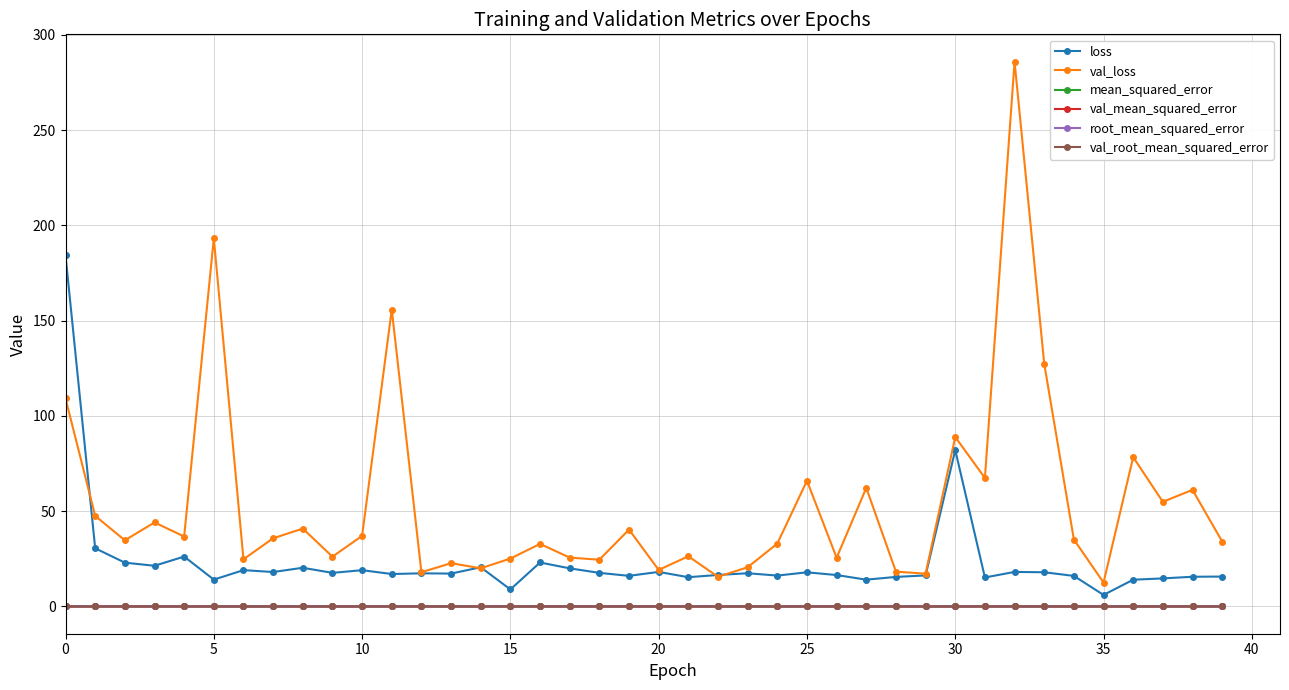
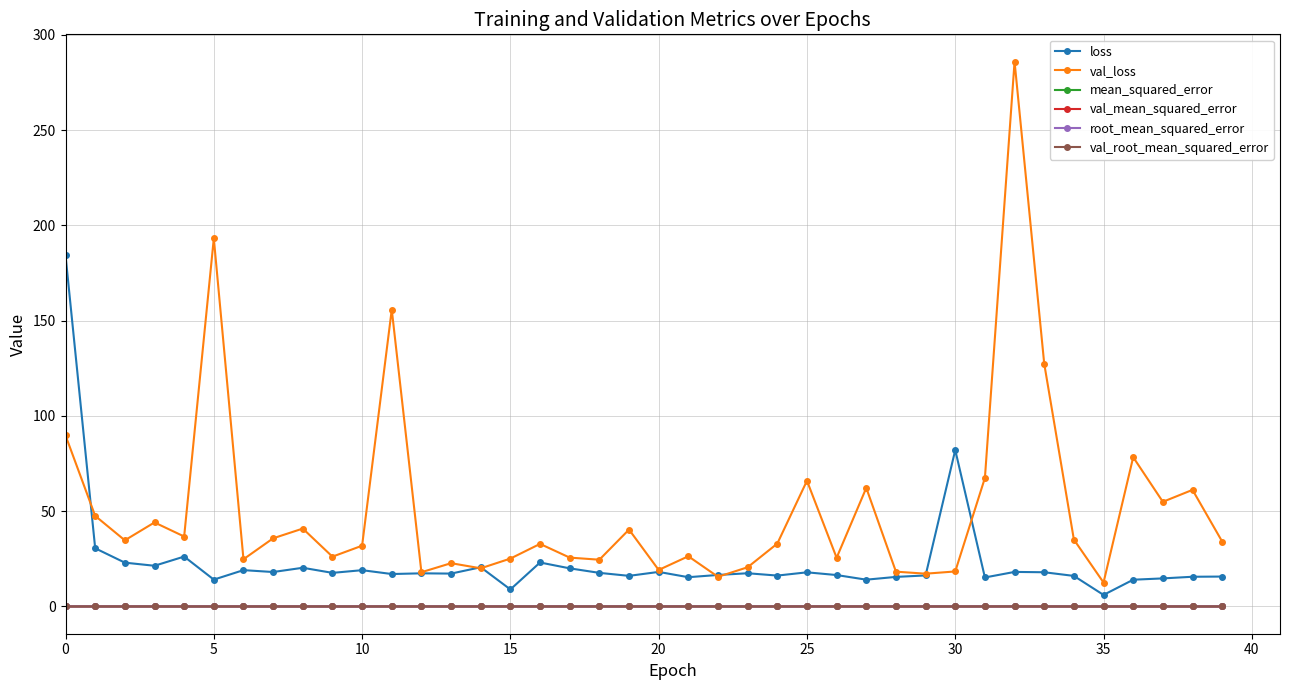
  {
    "loss": {
      "0": 184,
      "5": 14,
      "10": 19,
      "15": 9,
      "25": 18,
      "30": 82,
      "35": 6
    },
    "val_loss": {
-     "0": 109,
+     "0": 90,
      "5": 193,
-     "10": 37,
+     "10": 32,
      "15": 25,
      "25": 66,
-     "30": 89,
+     "30": 18,
      "35": 13
    },
    "val_root_mean_squared_error": {
      "0": 0,
      "5": 0,
      "10": 0,
      "15": 0,
      "20": 0,
      "25": 0,
      "30": 0,
      "35": 0
    }
  }
